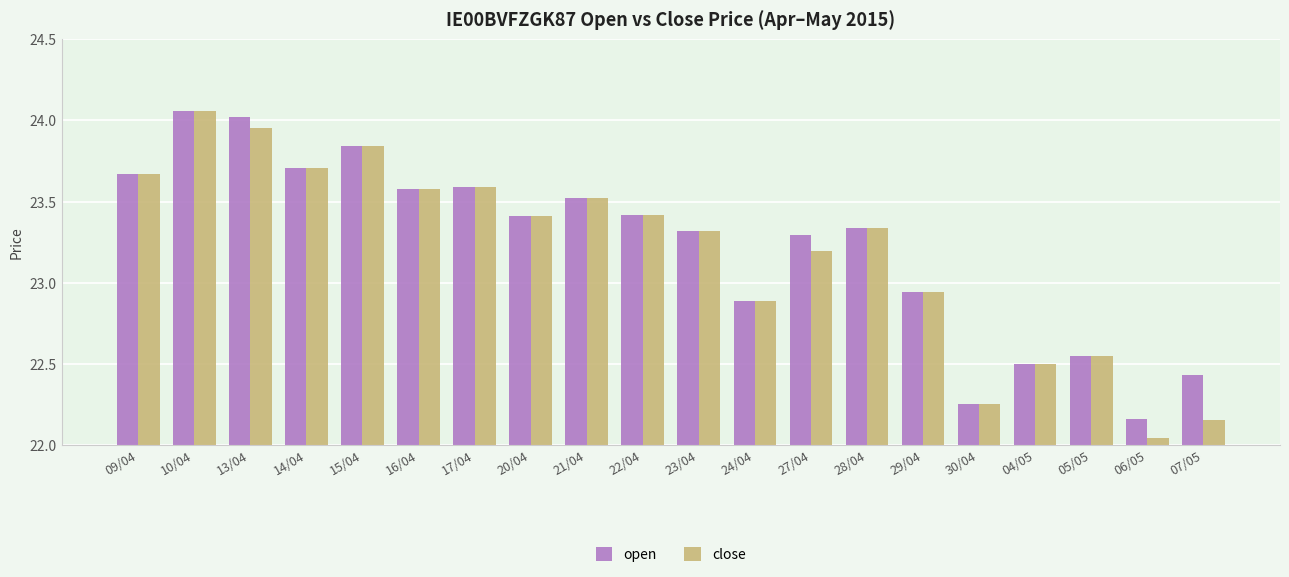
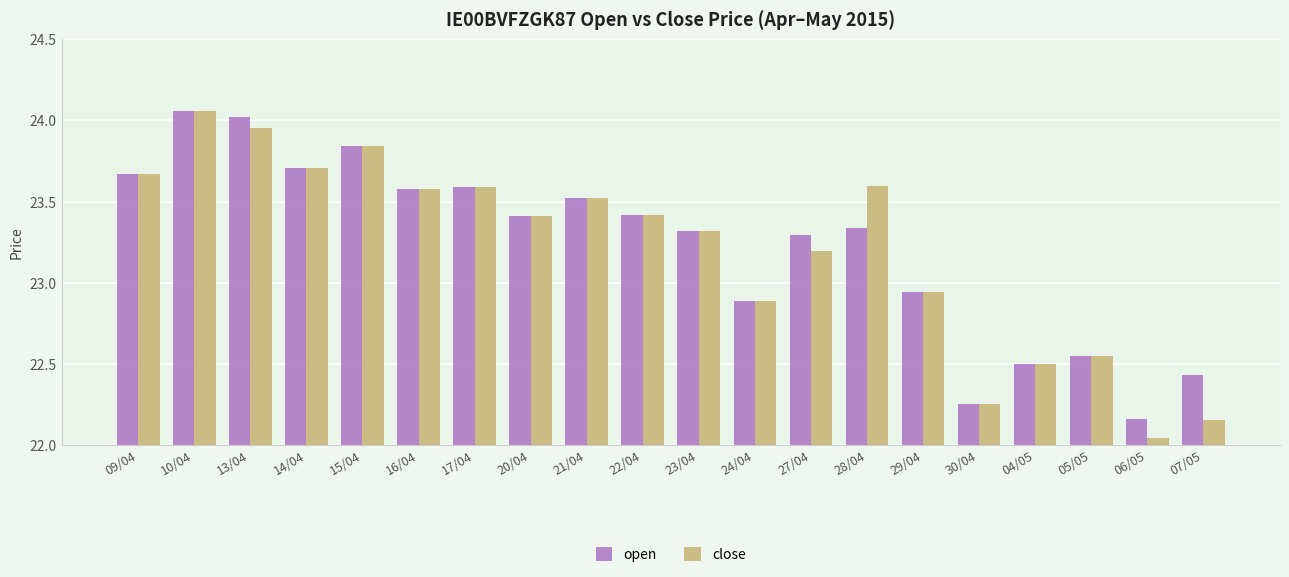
  {
    "open": {
      "09/04": 23.67,
      "10/04": 24.06,
      "13/04": 24.02,
      "14/04": 23.71,
      "15/04": 23.85,
      "16/04": 23.58,
      "17/04": 23.59,
      "20/04": 23.41,
      "21/04": 23.52,
      "22/04": 23.42,
      "23/04": 23.32,
      "24/04": 22.89,
      "27/04": 23.30,
      "28/04": 23.34,
      "29/04": 22.95,
      "30/04": 22.25,
      "04/05": 22.50,
      "05/05": 22.55,
      "06/05": 22.16,
      "07/05": 22.43
    },
    "close": {
      "09/04": 23.67,
      "10/04": 24.06,
      "13/04": 23.96,
      "14/04": 23.71,
      "15/04": 23.85,
      "16/04": 23.58,
      "17/04": 23.59,
      "20/04": 23.41,
      "21/04": 23.52,
      "22/04": 23.42,
      "23/04": 23.32,
      "24/04": 22.89,
      "27/04": 23.20,
-     "28/04": 23.34,
+     "28/04": 23.60,
      "29/04": 22.95,
      "30/04": 22.25,
      "04/05": 22.50,
      "05/05": 22.55,
      "06/05": 22.04,
      "07/05": 22.16
    }
  }
